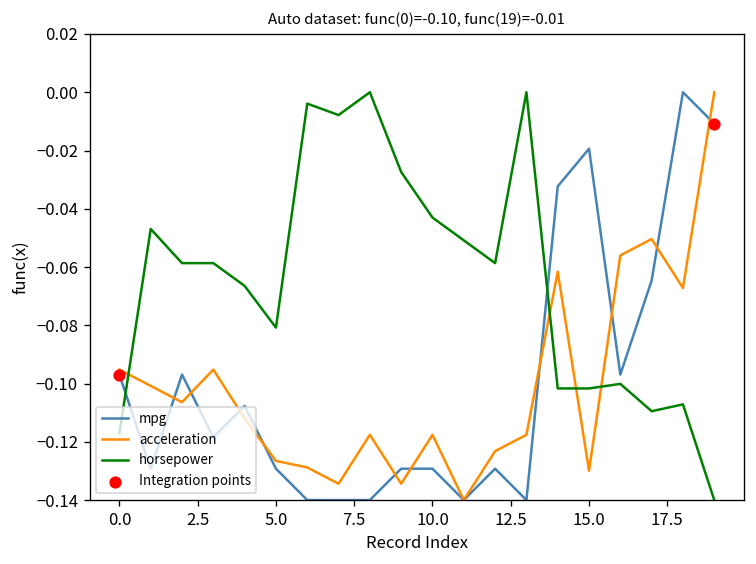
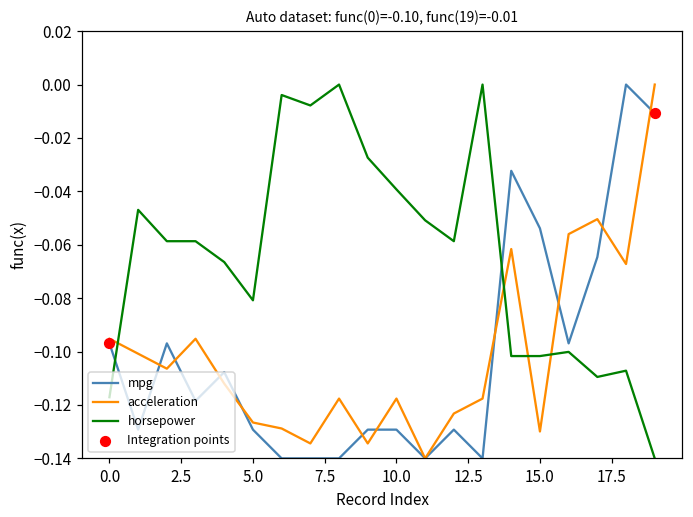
  {
    "mpg": {
      "5.0": -0.129,
      "10.0": -0.129,
-     "15.0": -0.019
+     "15.0": -0.054
    },
    "acceleration": {
      "0.0": -0.095,
      "5.0": -0.127,
      "10.0": -0.118,
      "15.0": -0.130
    },
    "horsepower": {
      "5.0": -0.081,
-     "10.0": -0.043,
+     "10.0": -0.039,
      "15.0": -0.102
    }
  }
